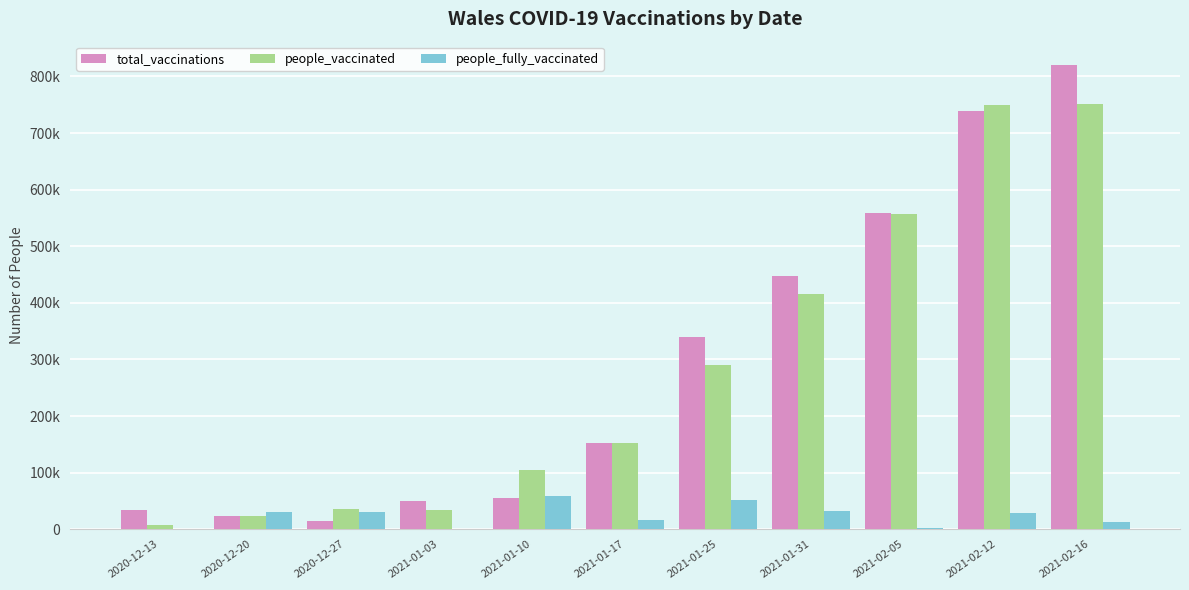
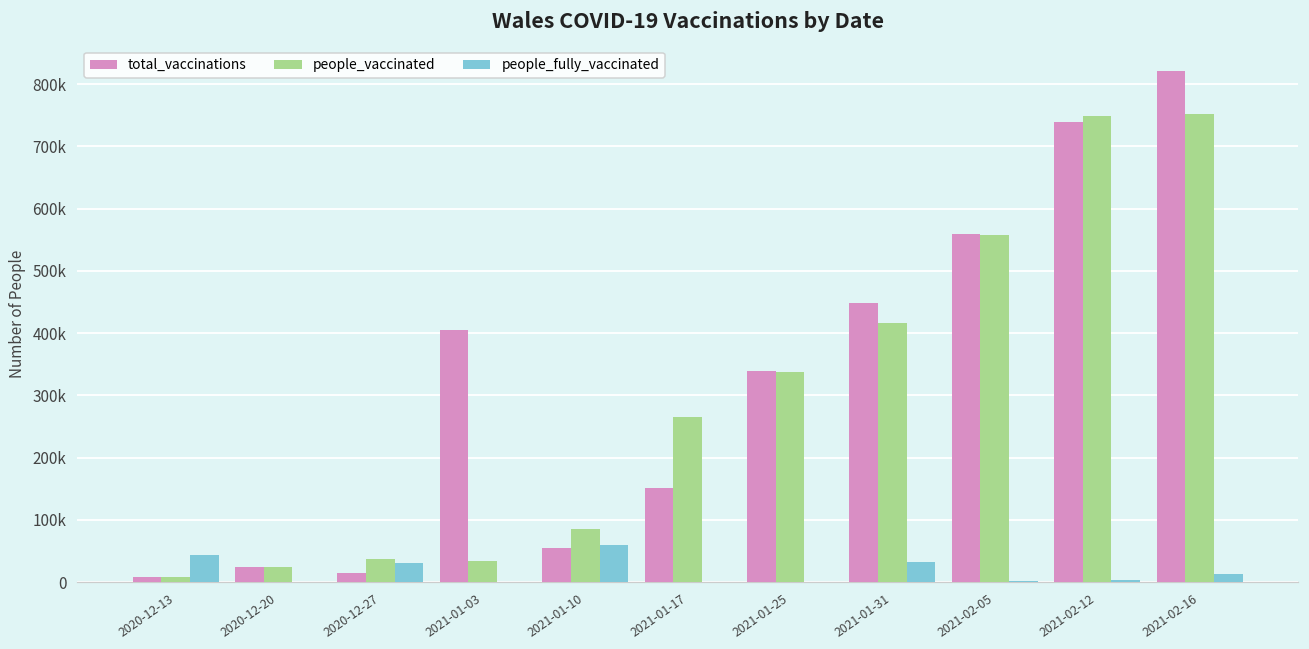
  {
    "total_vaccinations": {
-     "2020-12-13": 30000,
+     "2020-12-13": 10000,
      "2020-12-20": 20000,
      "2020-12-27": 10000,
-     "2021-01-03": 50000,
+     "2021-01-03": 400000,
      "2021-01-10": 50000,
      "2021-01-17": 150000,
      "2021-01-25": 340000,
      "2021-01-31": 450000,
      "2021-02-05": 560000,
      "2021-02-12": 740000,
      "2021-02-16": 820000
    },
    "people_vaccinated": {
      "2020-12-13": 10000,
      "2020-12-20": 20000,
      "2020-12-27": 40000,
      "2021-01-03": 30000,
-     "2021-01-10": 110000,
-     "2021-01-17": 150000,
-     "2021-01-25": 290000,
+     "2021-01-10": 90000,
+     "2021-01-17": 260000,
+     "2021-01-25": 340000,
      "2021-01-31": 420000,
      "2021-02-05": 560000,
      "2021-02-12": 750000,
      "2021-02-16": 750000
    },
    "people_fully_vaccinated": {
-     "2020-12-13": 0,
-     "2020-12-20": 30000,
+     "2020-12-13": 40000,
+     "2020-12-20": 0,
      "2020-12-27": 30000,
      "2021-01-03": 0,
      "2021-01-10": 60000,
-     "2021-01-17": 20000,
-     "2021-01-25": 50000,
+     "2021-01-17": 0,
+     "2021-01-25": 0,
      "2021-01-31": 30000,
-     "2021-02-12": 30000,
+     "2021-02-12": 0,
      "2021-02-16": 10000
    }
  }
